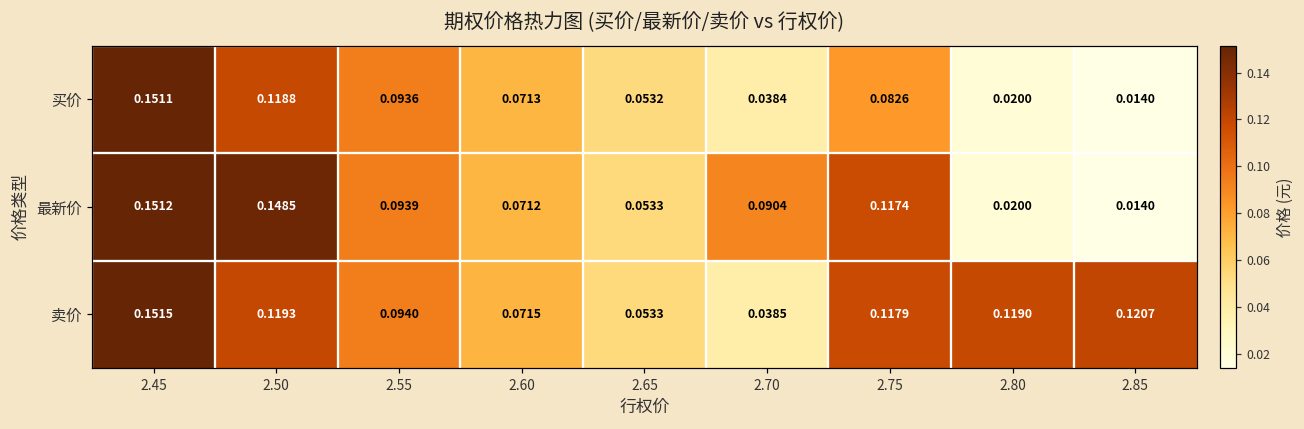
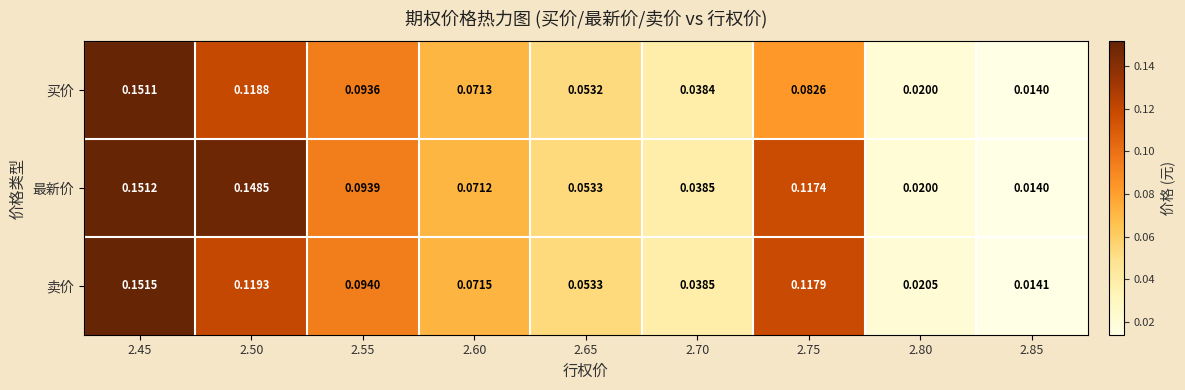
  {
    "买价": {
      "2.45": 0.1511,
      "2.50": 0.1188,
      "2.55": 0.0936,
      "2.60": 0.0713,
      "2.65": 0.0532,
      "2.70": 0.0384,
      "2.75": 0.0826,
      "2.80": 0.0200,
      "2.85": 0.0140
    },
    "最新价": {
      "2.45": 0.1512,
      "2.50": 0.1485,
      "2.55": 0.0939,
      "2.60": 0.0712,
      "2.65": 0.0533,
-     "2.70": 0.0904,
+     "2.70": 0.0385,
      "2.75": 0.1174,
      "2.80": 0.0200,
      "2.85": 0.0140
    },
    "卖价": {
      "2.45": 0.1515,
      "2.50": 0.1193,
      "2.55": 0.0940,
      "2.60": 0.0715,
      "2.65": 0.0533,
      "2.70": 0.0385,
      "2.75": 0.1179,
-     "2.80": 0.1190,
-     "2.85": 0.1207
+     "2.80": 0.0205,
+     "2.85": 0.0141
    }
  }
